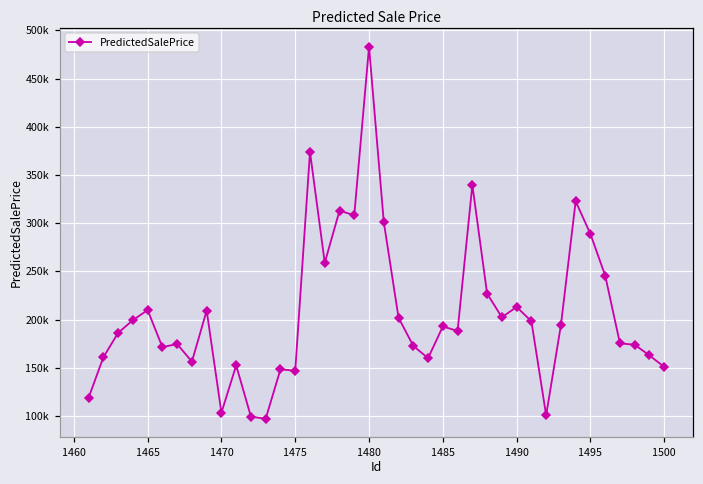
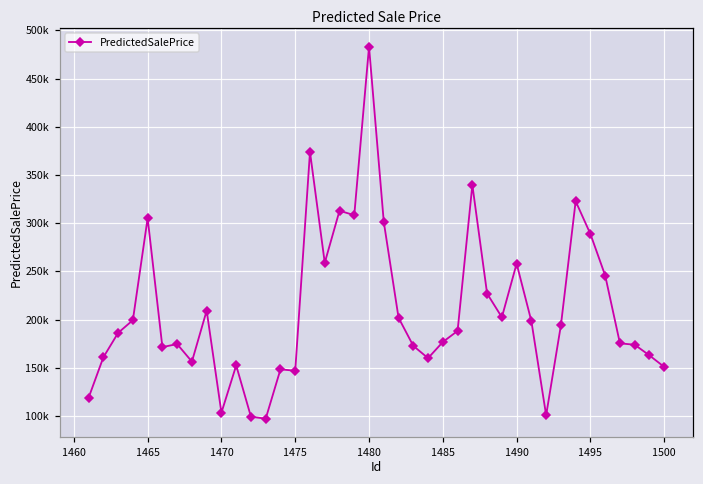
  {
-   "1465": 210000,
+   "1465": 310000,
    "1470": 100000,
    "1475": 150000,
    "1480": 480000,
-   "1485": 190000,
-   "1490": 210000,
+   "1485": 180000,
+   "1490": 260000,
    "1495": 290000,
    "1500": 150000
  }
